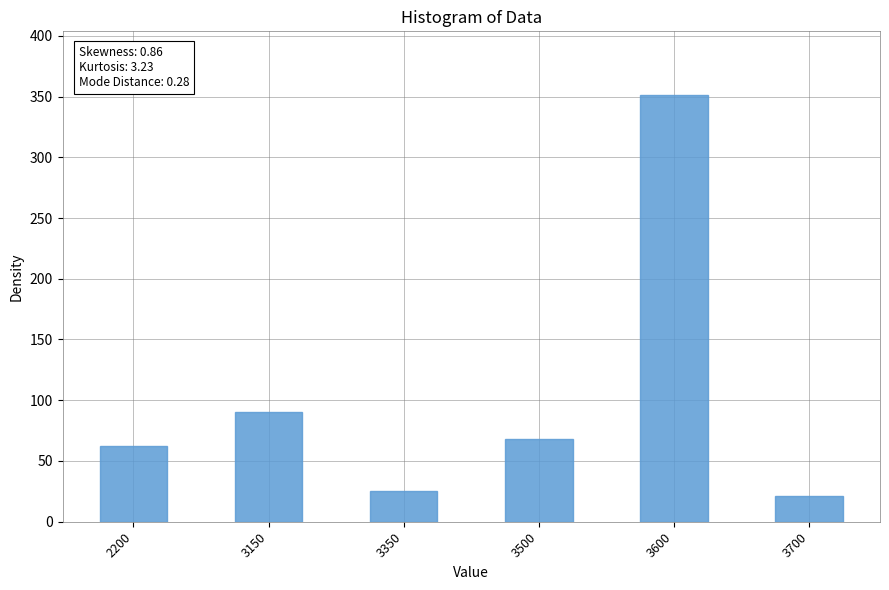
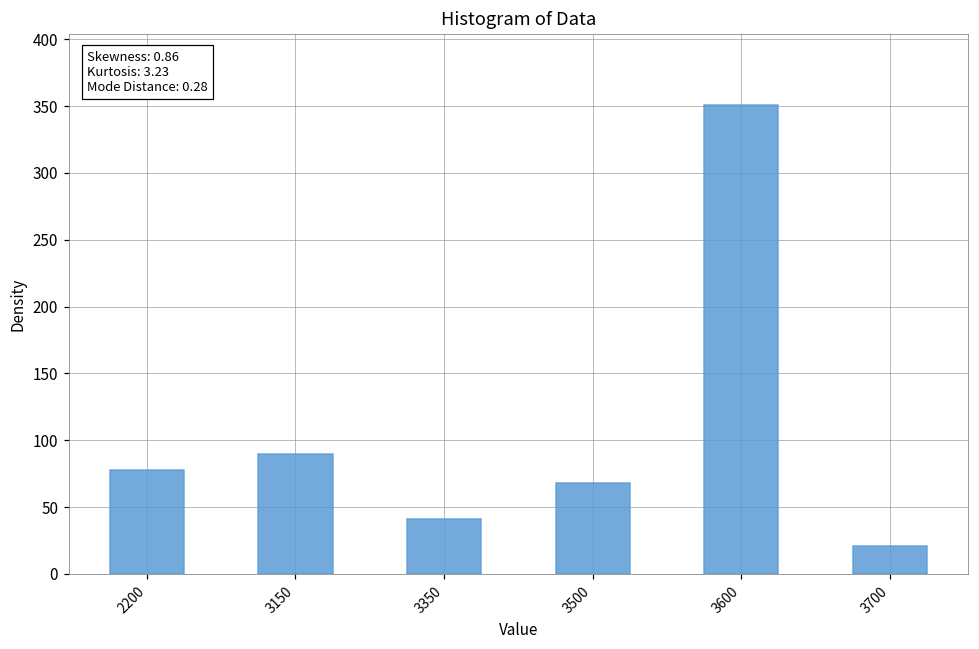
  {
-   "2200": 62,
+   "2200": 78,
    "3150": 90,
-   "3350": 25,
+   "3350": 41,
    "3500": 68,
    "3600": 351,
    "3700": 21
  }
